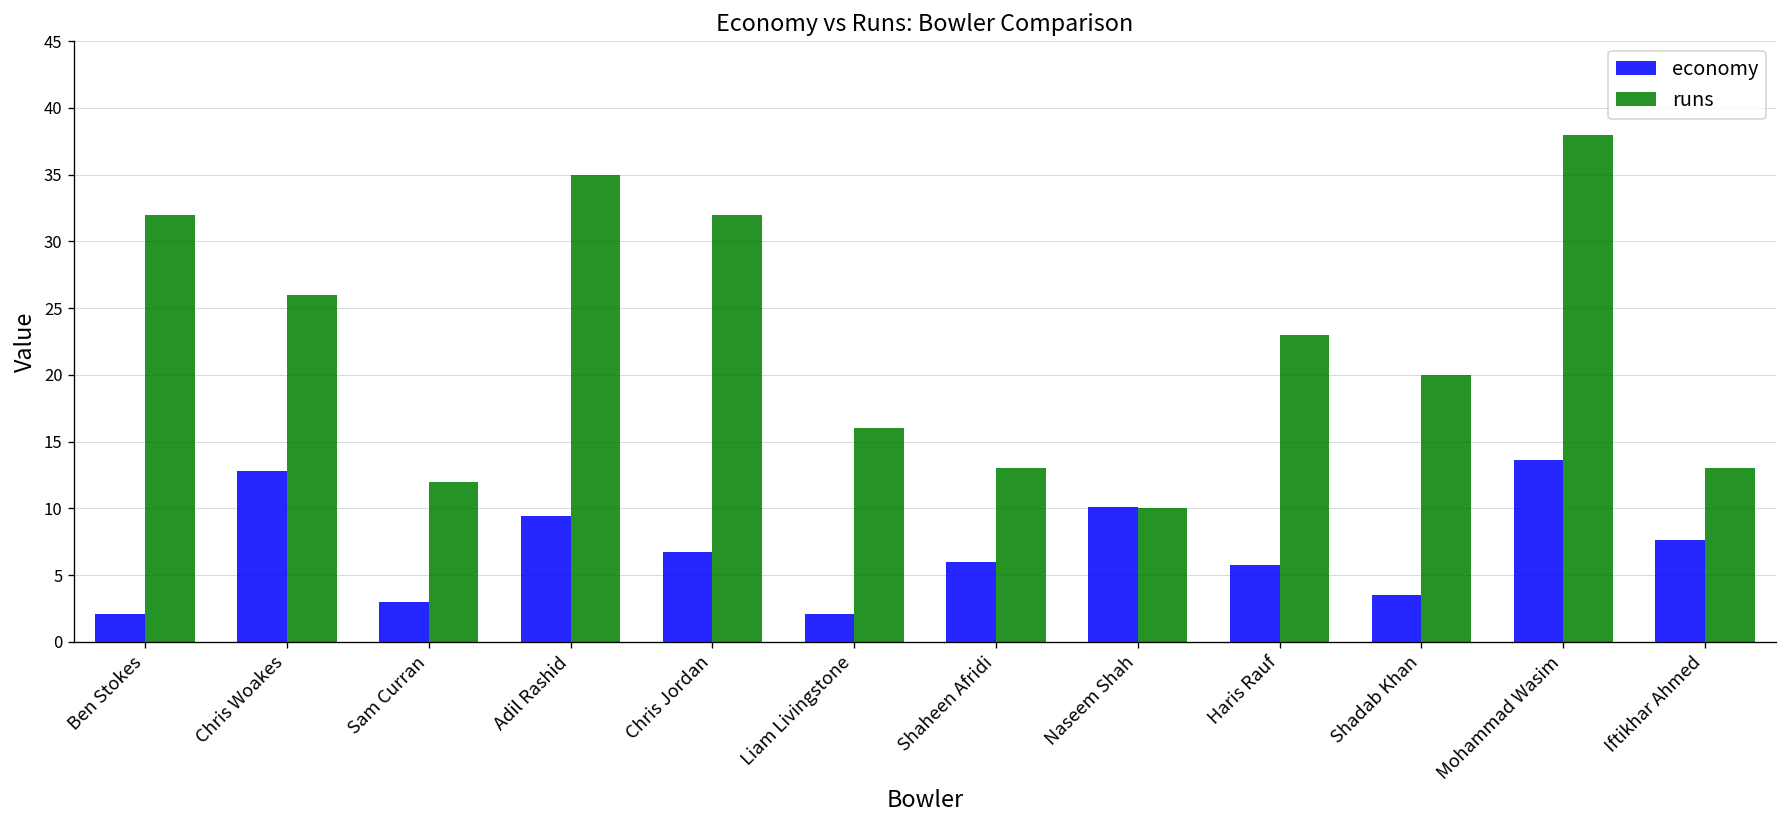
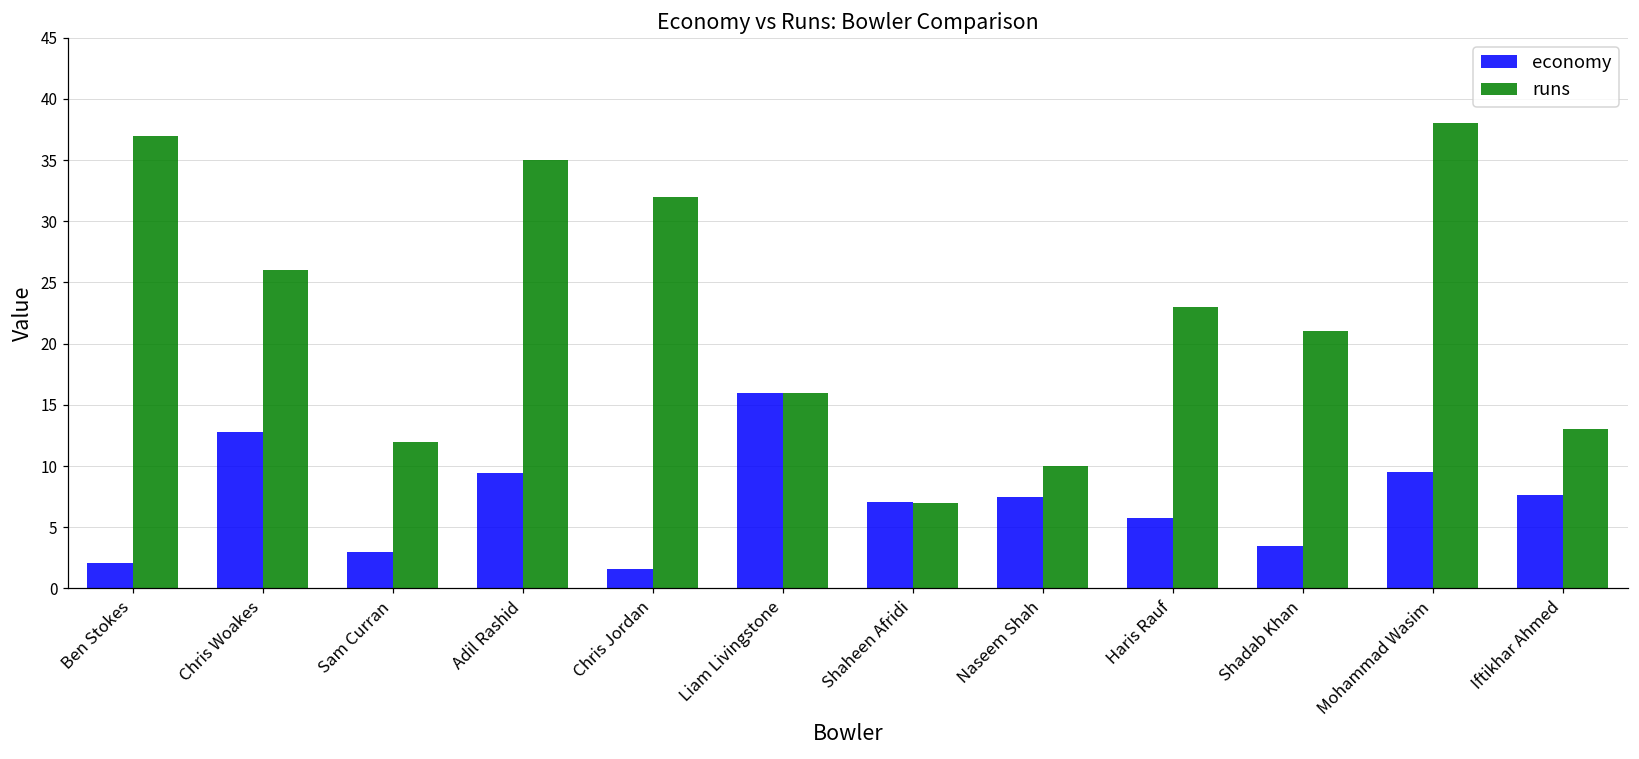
  {
    "economy": {
      "Ben Stokes": 2.1,
      "Chris Woakes": 12.8,
      "Sam Curran": 3.0,
      "Adil Rashid": 9.4,
-     "Chris Jordan": 6.8,
-     "Liam Livingstone": 2.1,
-     "Shaheen Afridi": 6.0,
-     "Naseem Shah": 10.1,
+     "Chris Jordan": 1.6,
+     "Liam Livingstone": 16.0,
+     "Shaheen Afridi": 7.1,
+     "Naseem Shah": 7.5,
      "Haris Rauf": 5.8,
      "Shadab Khan": 3.5,
-     "Mohammad Wasim": 13.6,
+     "Mohammad Wasim": 9.5,
      "Iftikhar Ahmed": 7.6
    },
    "runs": {
-     "Ben Stokes": 32,
+     "Ben Stokes": 37,
      "Chris Woakes": 26,
      "Sam Curran": 12,
      "Adil Rashid": 35,
      "Chris Jordan": 32,
      "Liam Livingstone": 16,
-     "Shaheen Afridi": 13,
+     "Shaheen Afridi": 7,
      "Naseem Shah": 10,
      "Haris Rauf": 23,
-     "Shadab Khan": 20,
+     "Shadab Khan": 21,
      "Mohammad Wasim": 38,
      "Iftikhar Ahmed": 13
    }
  }
